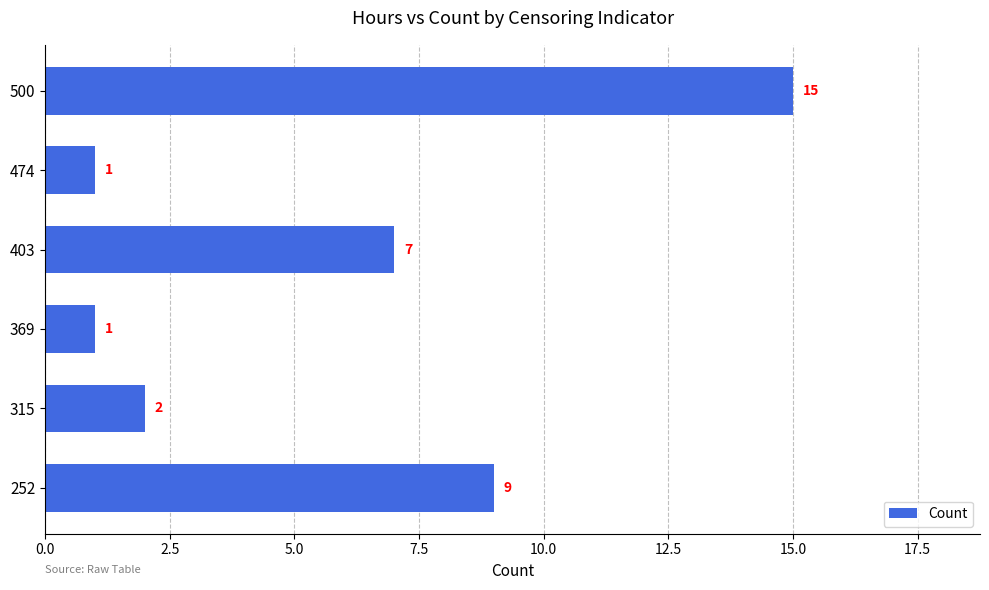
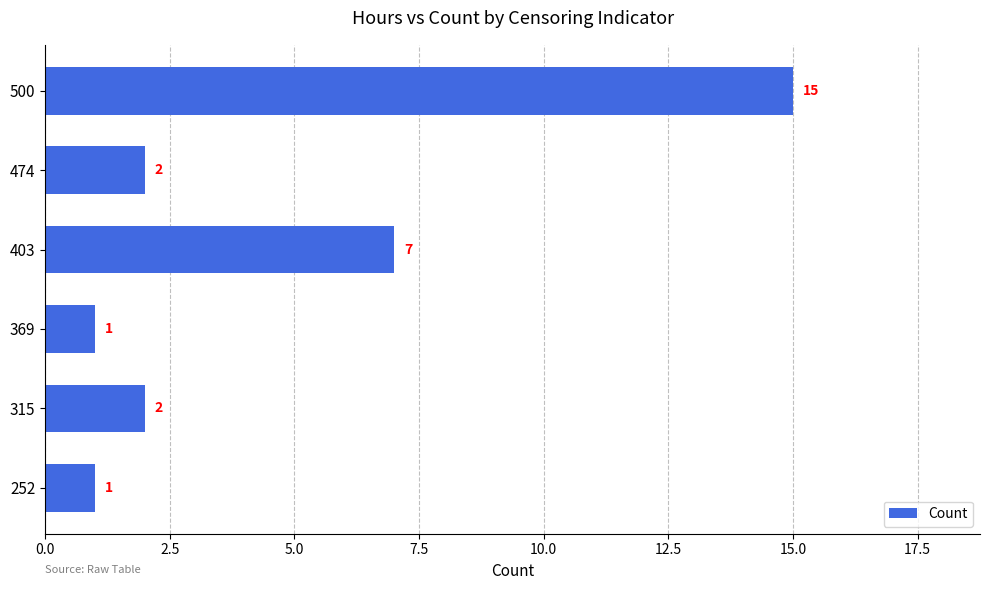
  {
    "500": 15,
-   "474": 1,
+   "474": 2,
    "403": 7,
    "369": 1,
    "315": 2,
-   "252": 9
+   "252": 1
  }
